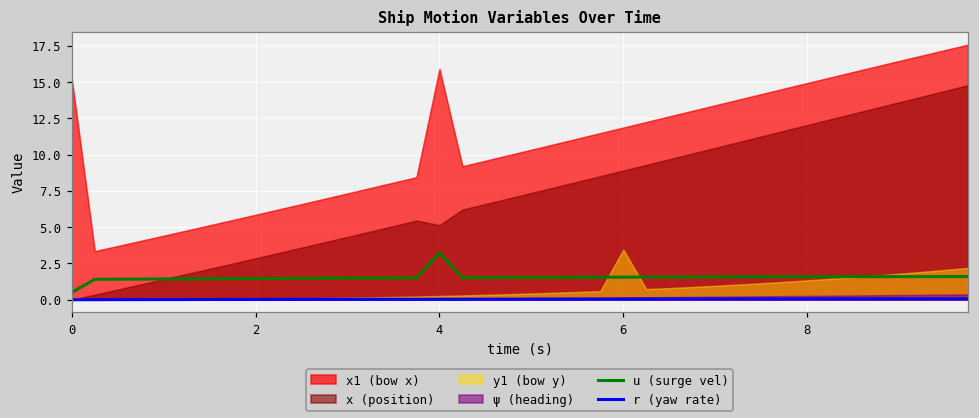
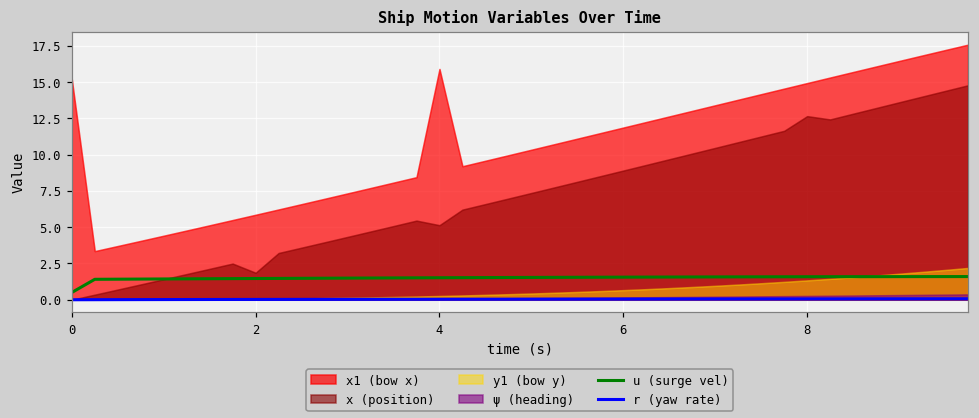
  {
    "u (surge vel)": {
      "0": 0.5,
      "2": 1.5,
-     "4": 3.2,
+     "4": 1.5,
      "6": 1.6,
      "8": 1.6
    },
    "x1 (bow x)": {
      "0": 15.2,
      "2": 5.9,
      "4": 15.9,
      "6": 11.9,
      "8": 14.9
    },
    "x (position)": {
-     "2": 2.9,
+     "2": 1.9,
      "4": 5.1,
      "6": 8.9,
-     "8": 12.0
+     "8": 12.7
    },
    "r (yaw rate)": {
      "8": 0.1
    },
    "y1 (bow y)": {
-     "6": 3.5,
+     "6": 0.7,
      "8": 1.3
    },
    "ψ (heading)": {
      "8": 0.3
    }
  }
